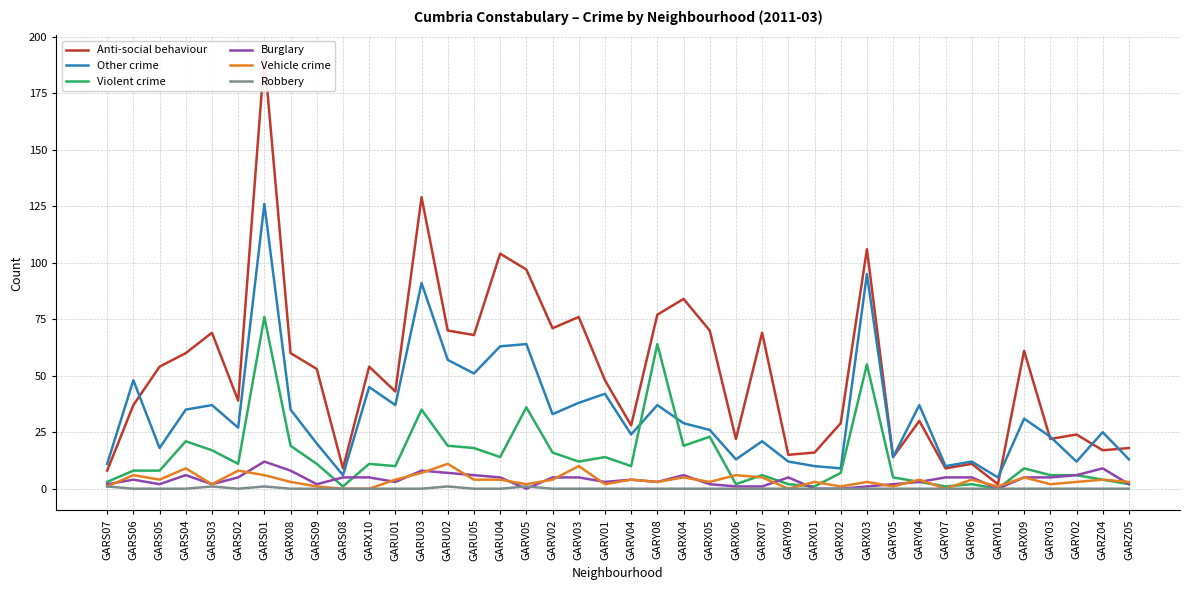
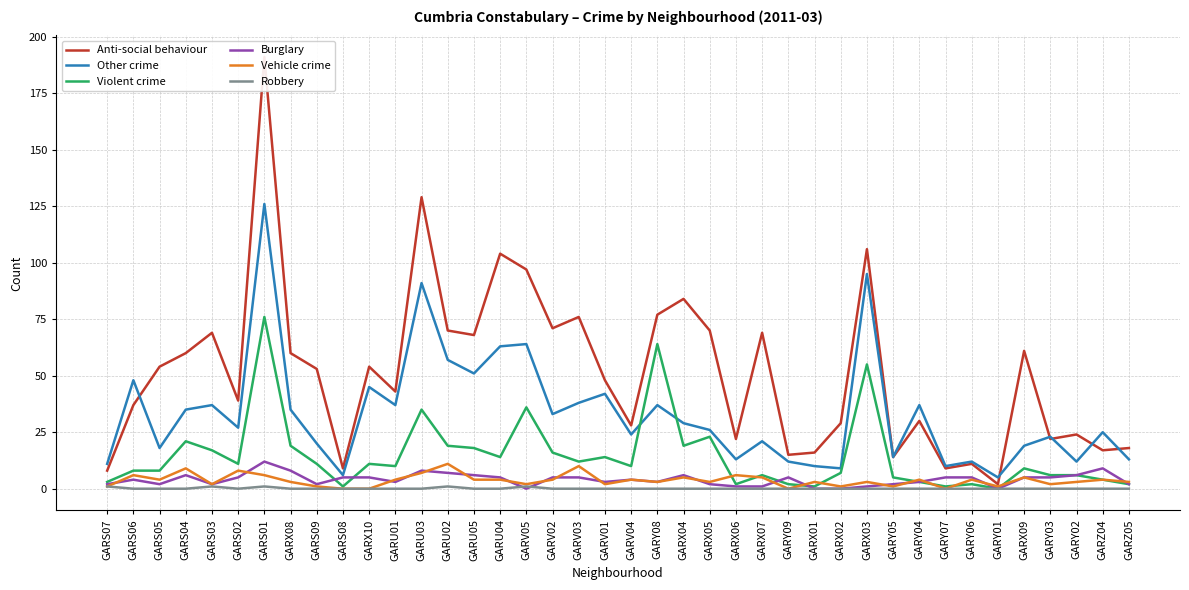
  {
    "Anti-social behaviour": {
      "GARS07": 8,
      "GARS06": 37,
      "GARS05": 54,
      "GARS04": 60,
      "GARS03": 69,
      "GARS02": 39,
      "GARX08": 60,
      "GARS09": 53,
      "GARS08": 9,
      "GARX10": 54,
      "GARU01": 43,
      "GARU03": 129,
      "GARU02": 70,
      "GARU05": 68,
      "GARU04": 104,
      "GARV05": 97,
      "GARV02": 71,
      "GARV03": 76,
      "GARV01": 48,
      "GARV04": 28,
      "GARY08": 77,
      "GARX04": 84,
      "GARX05": 70,
      "GARX06": 22,
      "GARX07": 69,
      "GARY09": 15,
      "GARX01": 16,
      "GARX02": 29,
      "GARX03": 106,
      "GARY04": 30,
      "GARX09": 61,
      "GARY02": 24,
      "GARZ04": 17,
      "GARZ05": 18
    },
    "Other crime": {
      "GARS07": 11,
      "GARS06": 48,
      "GARS05": 18,
      "GARS04": 35,
      "GARS03": 37,
      "GARS02": 27,
      "GARS01": 126,
      "GARX08": 35,
      "GARS09": 20,
      "GARX10": 45,
      "GARU01": 37,
      "GARU03": 91,
      "GARU02": 57,
      "GARU05": 51,
      "GARU04": 63,
      "GARV05": 64,
      "GARV02": 33,
      "GARV03": 38,
      "GARV01": 42,
      "GARV04": 24,
      "GARY08": 37,
      "GARX04": 29,
      "GARX05": 26,
      "GARX06": 13,
      "GARX07": 21,
      "GARY09": 12,
      "GARX01": 10,
      "GARX02": 9,
      "GARX03": 95,
      "GARY04": 37,
      "GARY01": 5,
-     "GARX09": 31,
+     "GARX09": 19,
      "GARY02": 12,
      "GARZ04": 25,
      "GARZ05": 13
    },
    "Violent crime": {
      "GARS06": 8,
      "GARS05": 8,
      "GARS04": 21,
      "GARS03": 17,
      "GARS02": 11,
      "GARS01": 76,
      "GARX08": 19,
      "GARS09": 11,
      "GARX10": 11,
      "GARU01": 10,
      "GARU03": 35,
      "GARU02": 19,
      "GARU05": 18,
      "GARU04": 14,
      "GARV05": 36,
      "GARV02": 16,
      "GARV03": 12,
      "GARV01": 14,
      "GARV04": 10,
      "GARY08": 64,
      "GARX04": 19,
      "GARX05": 23,
      "GARY09": 2,
      "GARX02": 7,
      "GARX03": 55,
      "GARY05": 5,
      "GARY06": 2,
      "GARX09": 9
    },
    "Burglary": {
      "GARS06": 4,
      "GARS05": 2,
      "GARS04": 6,
      "GARS02": 5,
      "GARS01": 12,
      "GARX08": 8,
      "GARX10": 5,
      "GARU02": 7,
      "GARU05": 6,
      "GARV03": 5,
      "GARY09": 5,
      "GARY07": 5,
      "GARZ04": 9
    },
    "Vehicle crime": {
      "GARS06": 6,
      "GARS05": 4,
      "GARS04": 9,
      "GARS02": 8,
      "GARS01": 6,
      "GARX08": 3,
      "GARU02": 11,
      "GARU05": 4,
      "GARV03": 10,
      "GARX06": 6,
      "GARX01": 3,
      "GARX03": 3,
      "GARY03": 2,
      "GARY02": 3
    },
    "Robbery": {
      "GARS06": 0,
      "GARS05": 0,
      "GARS04": 0,
      "GARS02": 0,
      "GARS01": 1,
      "GARX08": 0,
      "GARU01": 0,
      "GARU03": 0,
      "GARU02": 1,
      "GARU05": 0,
      "GARU04": 0,
      "GARV02": 0,
      "GARV03": 0,
      "GARV01": 0,
      "GARV04": 0,
      "GARY08": 0,
      "GARX04": 0,
      "GARX05": 0,
      "GARY04": 0,
      "GARY06": 0,
      "GARX09": 0,
      "GARY03": 0,
      "GARY02": 0,
      "GARZ04": 0,
      "GARZ05": 0
    }
  }
